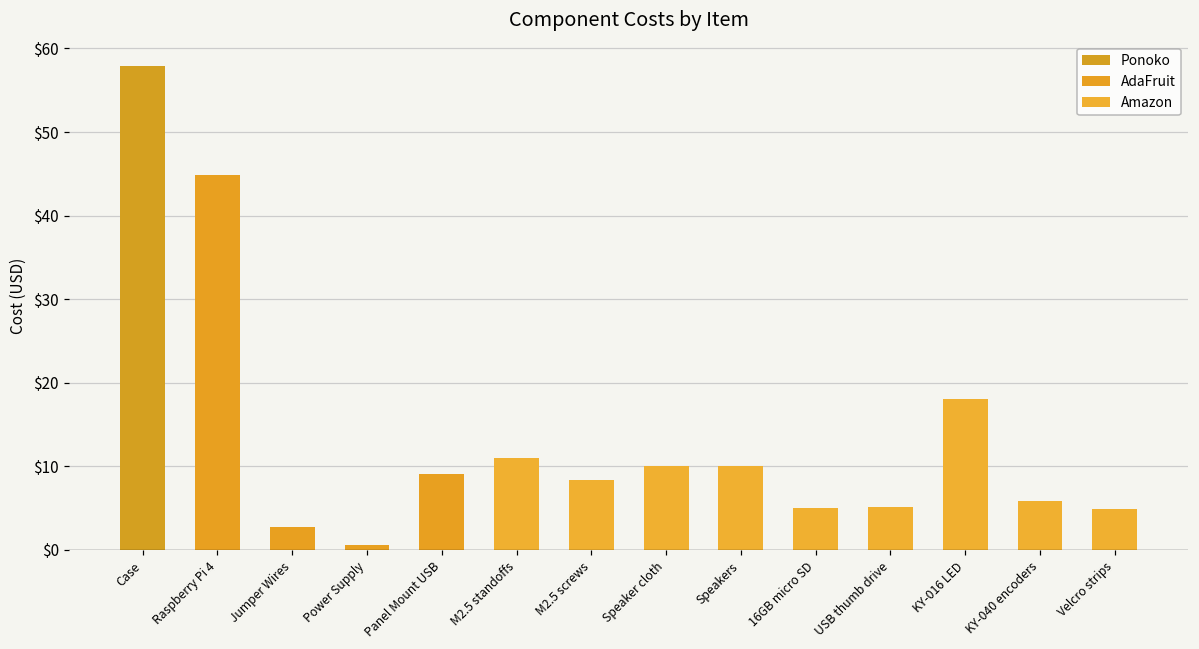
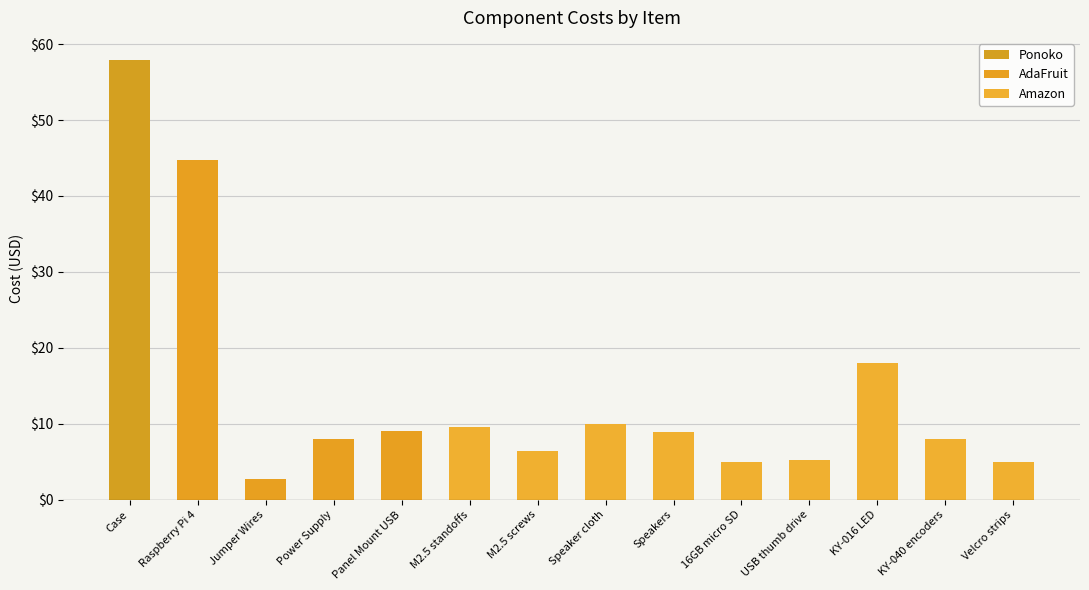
  {
    "Case": "$58",
    "Raspberry Pi 4": "$45",
    "Jumper Wires": "$3",
-   "Power Supply": "$1",
+   "Power Supply": "$8",
    "Panel Mount USB": "$9",
-   "M2.5 standoffs": "$11",
-   "M2.5 screws": "$8",
+   "M2.5 standoffs": "$10",
+   "M2.5 screws": "$6",
    "Speaker cloth": "$10",
-   "Speakers": "$10",
+   "Speakers": "$9",
    "16GB micro SD": "$5",
    "USB thumb drive": "$5",
    "KY-016 LED": "$18",
-   "KY-040 encoders": "$6",
+   "KY-040 encoders": "$8",
    "Velcro strips": "$5"
  }
